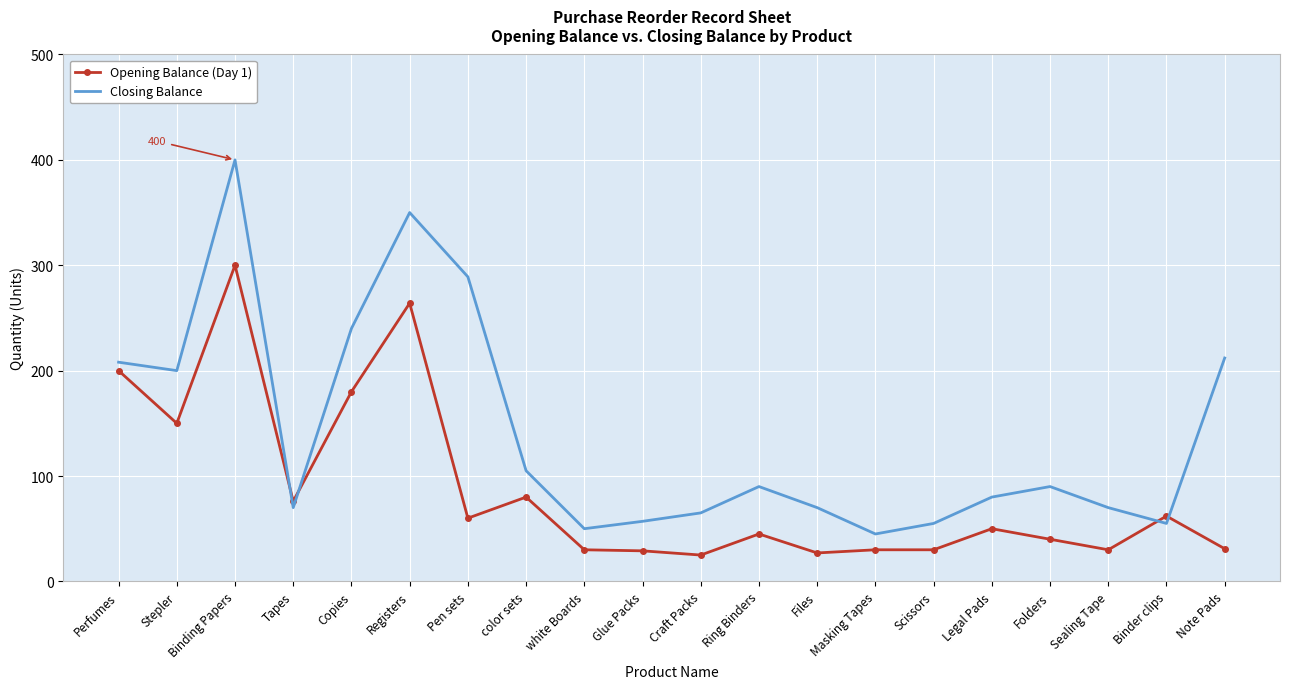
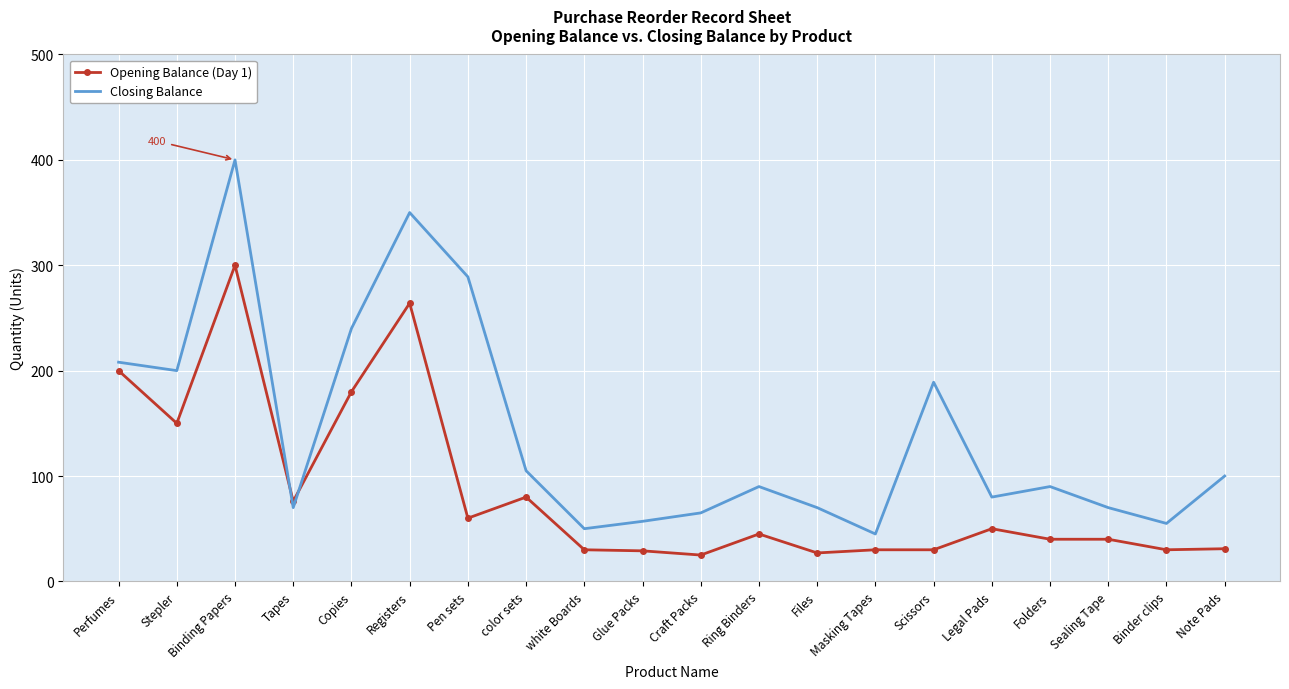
  {
    "Opening Balance (Day 1)": {
      "Perfumes": 200,
      "Stepler": 150,
      "Binding Papers": 300,
      "Tapes": 76,
      "Copies": 180,
      "Registers": 264,
      "Pen sets": 60,
      "color sets": 80,
      "white Boards": 30,
      "Glue Packs": 29,
      "Craft Packs": 25,
      "Ring Binders": 45,
      "Files": 27,
      "Masking Tapes": 30,
      "Scissors": 30,
      "Legal Pads": 50,
      "Folders": 40,
-     "Sealing Tape": 30,
-     "Binder clips": 62,
+     "Sealing Tape": 40,
+     "Binder clips": 30,
      "Note Pads": 31
    },
    "Closing Balance": {
      "Perfumes": 208,
      "Stepler": 200,
      "Tapes": 70,
      "Copies": 240,
      "Registers": 350,
      "Pen sets": 289,
      "color sets": 105,
      "white Boards": 50,
      "Glue Packs": 57,
      "Craft Packs": 65,
      "Ring Binders": 90,
      "Files": 70,
      "Masking Tapes": 45,
-     "Scissors": 55,
+     "Scissors": 189,
      "Legal Pads": 80,
      "Folders": 90,
      "Sealing Tape": 70,
      "Binder clips": 55,
-     "Note Pads": 212
+     "Note Pads": 100
    }
  }
